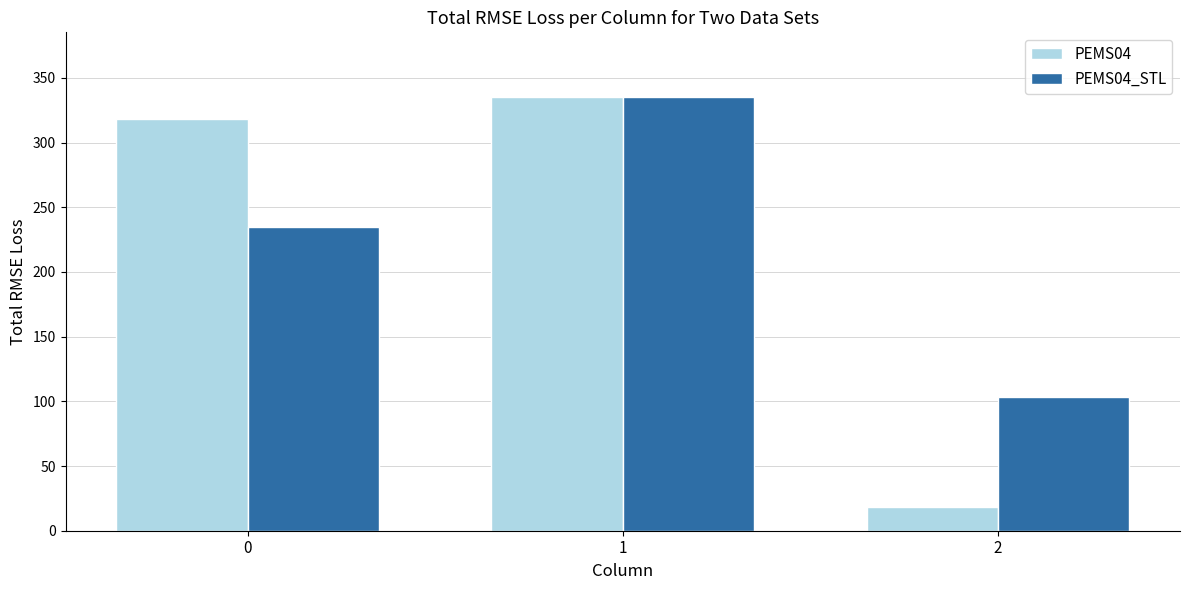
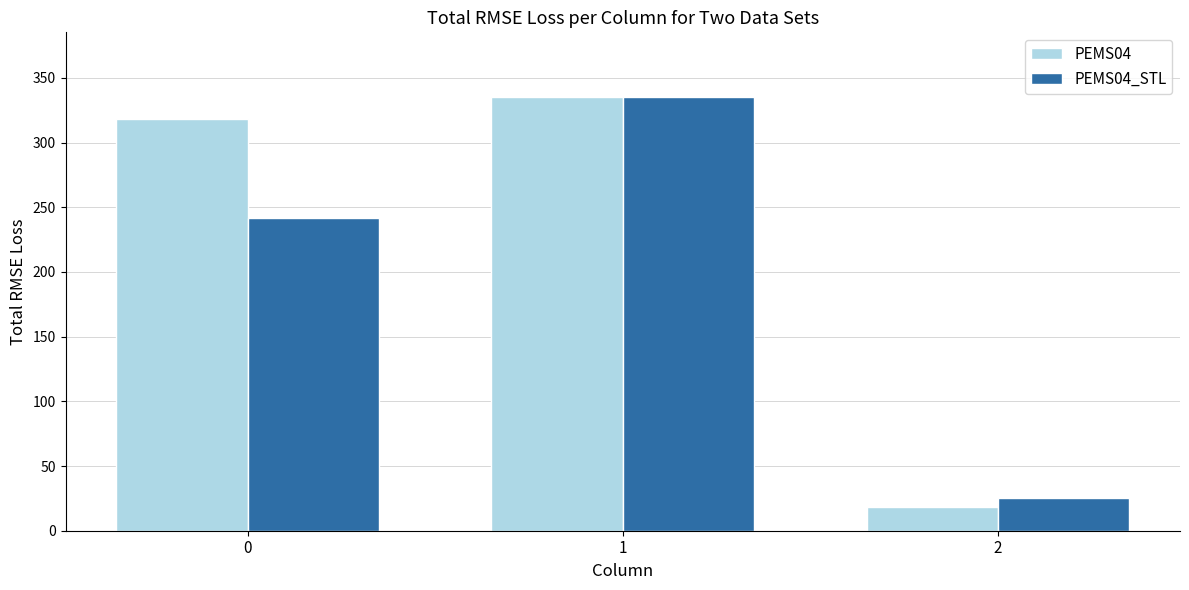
  {
    "PEMS04": {
      "0": 318,
      "1": 335,
      "2": 18
    },
    "PEMS04_STL": {
-     "0": 235,
+     "0": 242,
      "1": 335,
-     "2": 103
+     "2": 25
    }
  }
